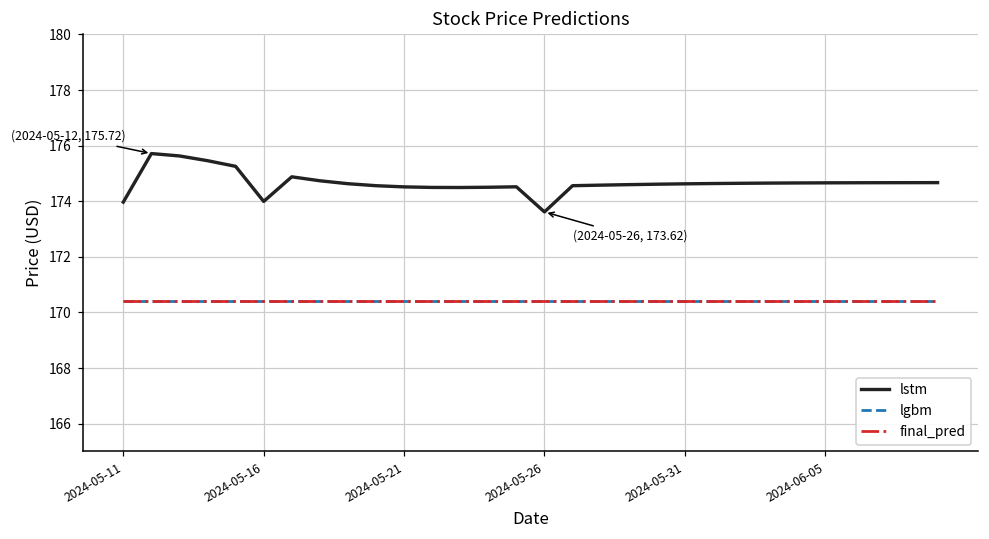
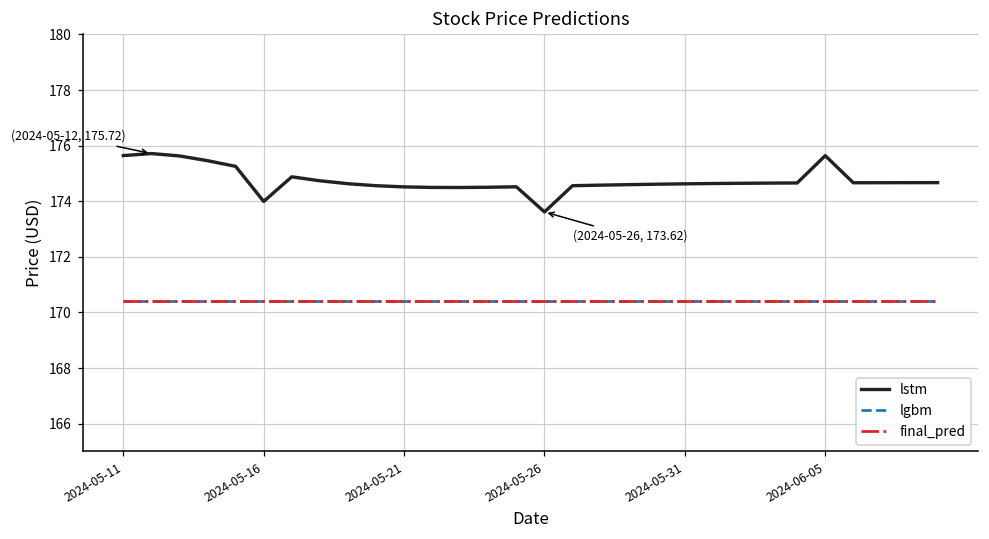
  {
    "lstm": {
-     "2024-05-11": 174.0,
+     "2024-05-11": 175.6,
      "2024-05-16": 174.0,
      "2024-05-21": 174.5,
      "2024-05-31": 174.6,
-     "2024-06-05": 174.7
+     "2024-06-05": 175.6
    },
    "final_pred": {
      "2024-05-11": 170.4,
      "2024-05-16": 170.4,
      "2024-05-21": 170.4,
      "2024-05-26": 170.4,
      "2024-05-31": 170.4,
      "2024-06-05": 170.4
    }
  }
